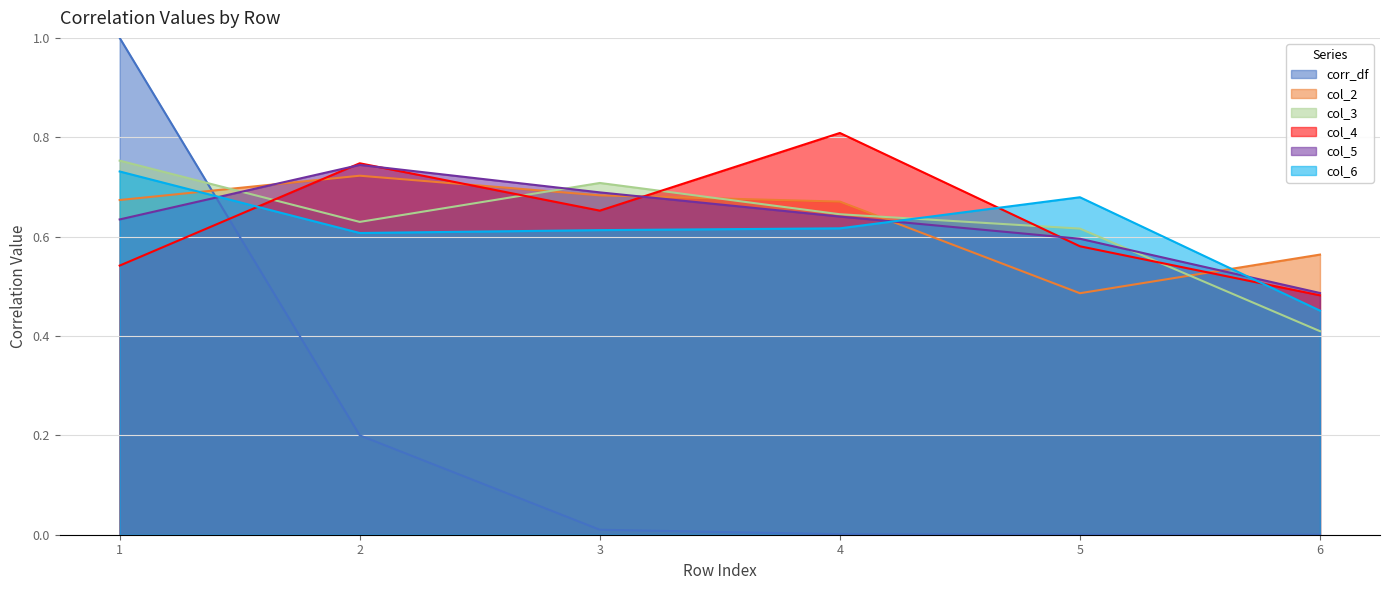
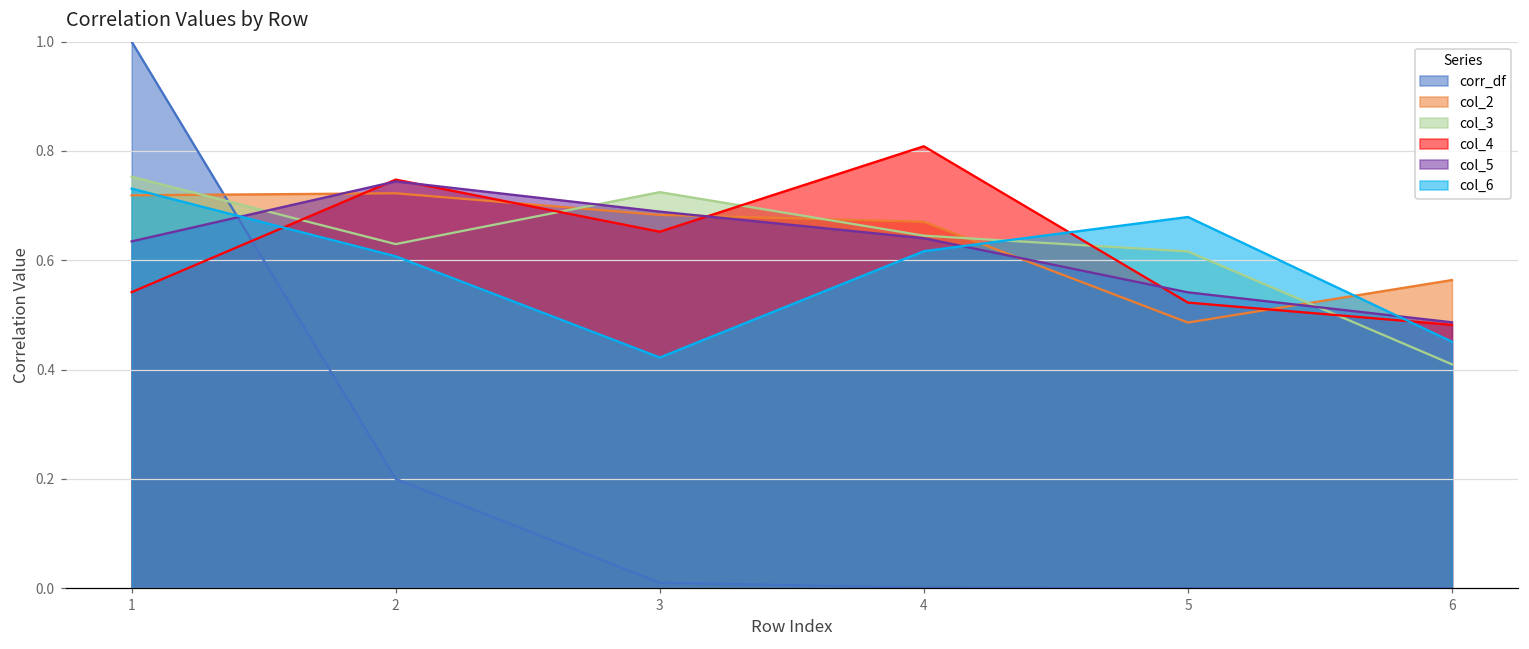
  {
    "corr_df": {
      "1": 1.00,
      "2": 0.20,
      "3": 0.01,
      "4": 0.00,
      "5": 0.00,
      "6": 0.00
    },
    "col_2": {
-     "1": 0.67,
+     "1": 0.72,
      "2": 0.72,
      "3": 0.68,
      "4": 0.67,
      "5": 0.49,
      "6": 0.56
    },
    "col_3": {
      "1": 0.75,
      "2": 0.63,
-     "3": 0.71,
+     "3": 0.72,
      "5": 0.62,
      "6": 0.41
    },
    "col_4": {
      "1": 0.54,
      "3": 0.65,
      "4": 0.81,
-     "5": 0.58
+     "5": 0.52
    },
    "col_5": {
      "1": 0.63,
      "3": 0.69,
-     "5": 0.60
+     "5": 0.54
    },
    "col_6": {
      "1": 0.73,
      "2": 0.61,
-     "3": 0.61,
+     "3": 0.42,
      "4": 0.62,
      "5": 0.68,
      "6": 0.45
    }
  }
